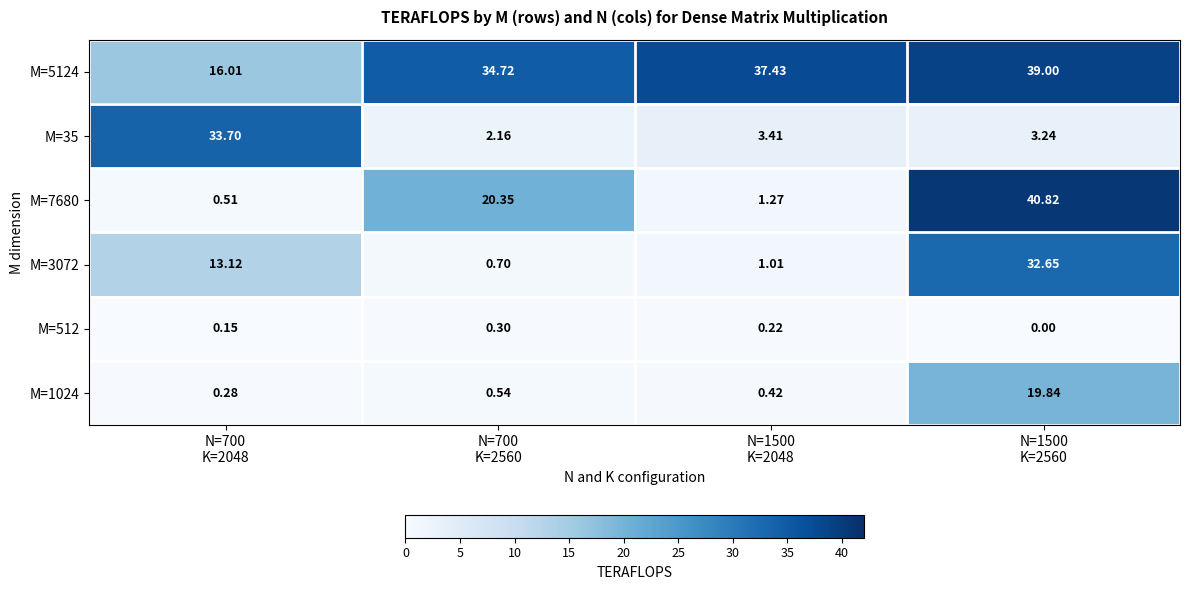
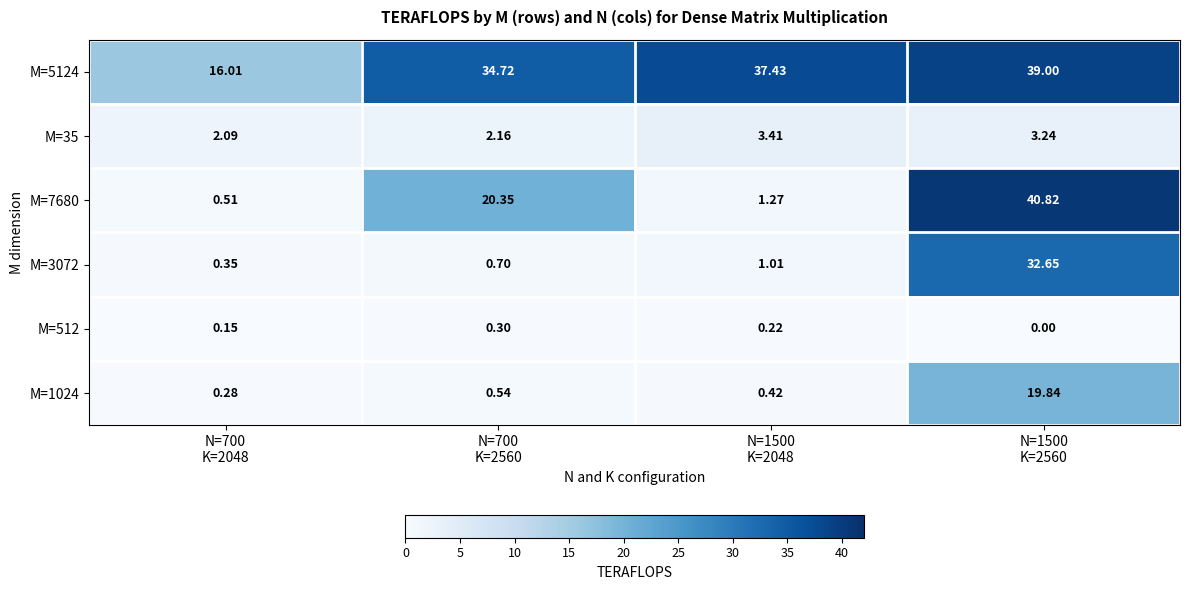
  {
    "M=5124": {
      "N=700 K=2048": 16.01,
      "N=700 K=2560": 34.72,
      "N=1500 K=2048": 37.43,
      "N=1500 K=2560": 39.00
    },
    "M=35": {
-     "N=700 K=2048": 33.70,
+     "N=700 K=2048": 2.09,
      "N=700 K=2560": 2.16,
      "N=1500 K=2048": 3.41,
      "N=1500 K=2560": 3.24
    },
    "M=7680": {
      "N=700 K=2048": 0.51,
      "N=700 K=2560": 20.35,
      "N=1500 K=2048": 1.27,
      "N=1500 K=2560": 40.82
    },
    "M=3072": {
-     "N=700 K=2048": 13.12,
+     "N=700 K=2048": 0.35,
      "N=700 K=2560": 0.70,
      "N=1500 K=2048": 1.01,
      "N=1500 K=2560": 32.65
    },
    "M=512": {
      "N=700 K=2048": 0.15,
      "N=700 K=2560": 0.30,
      "N=1500 K=2048": 0.22,
      "N=1500 K=2560": 0.00
    },
    "M=1024": {
      "N=700 K=2048": 0.28,
      "N=700 K=2560": 0.54,
      "N=1500 K=2048": 0.42,
      "N=1500 K=2560": 19.84
    }
  }
